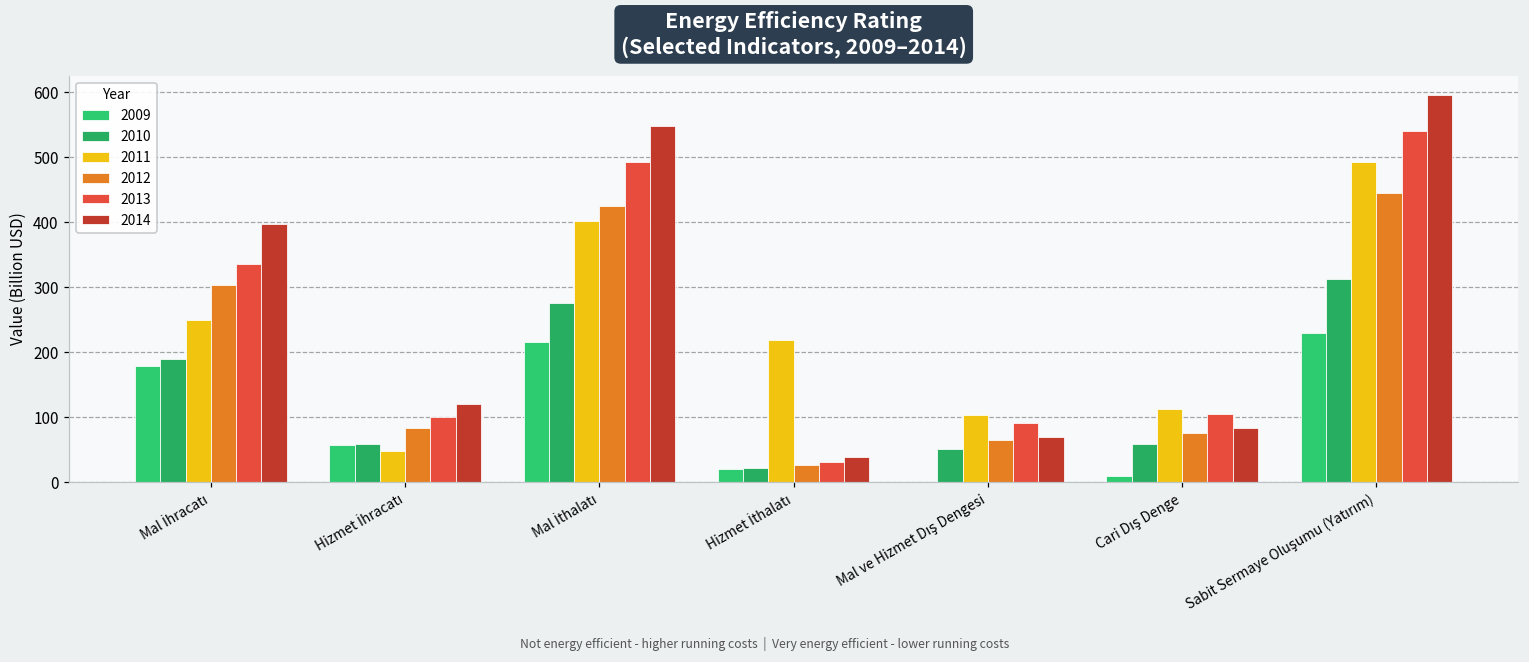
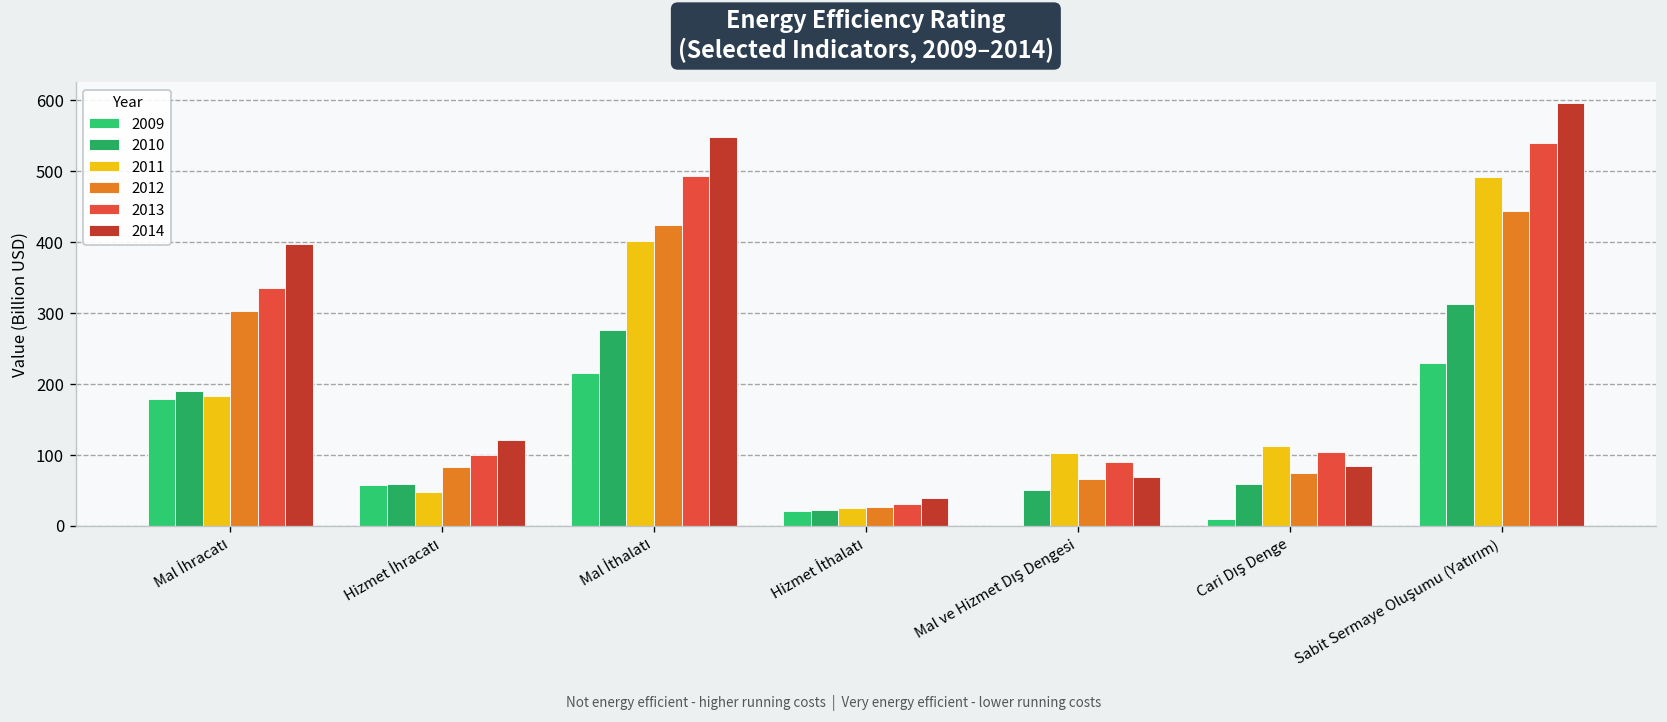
  {
    "2011": {
-     "Mal İhracatı": 250,
+     "Mal İhracatı": 180,
      "Hizmet İhracatı": 50,
      "Mal İthalatı": 400,
-     "Hizmet İthalatı": 220,
+     "Hizmet İthalatı": 30,
      "Mal ve Hizmet Dış Dengesi": 100,
      "Cari Dış Denge": 110,
      "Sabit Sermaye Oluşumu (Yatırım)": 490
    }
  }
